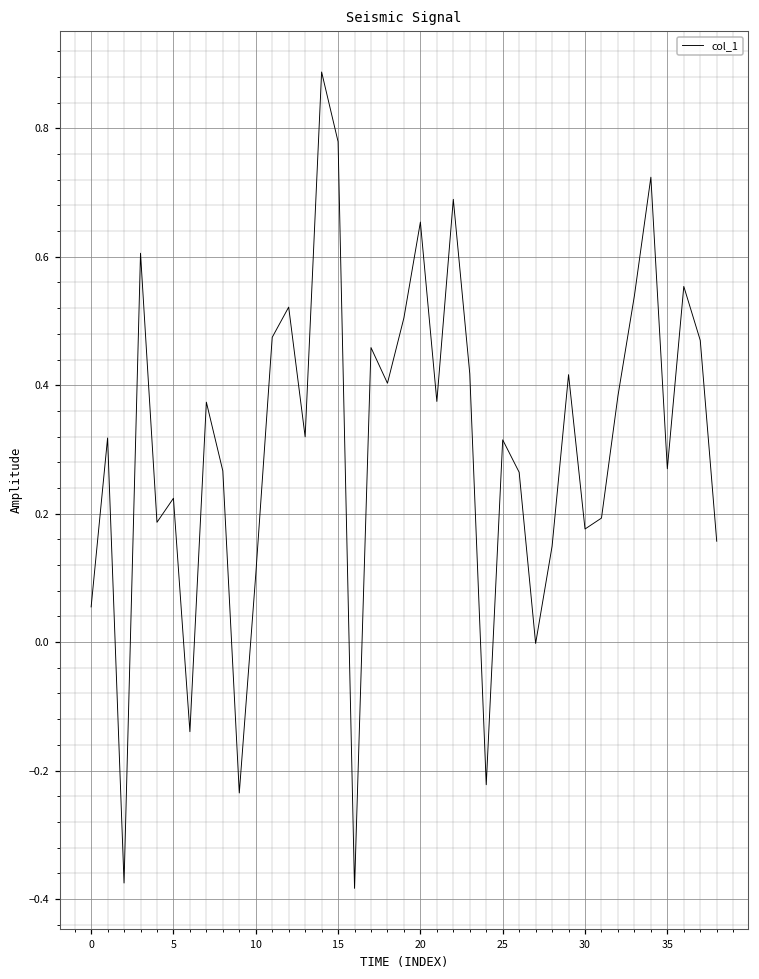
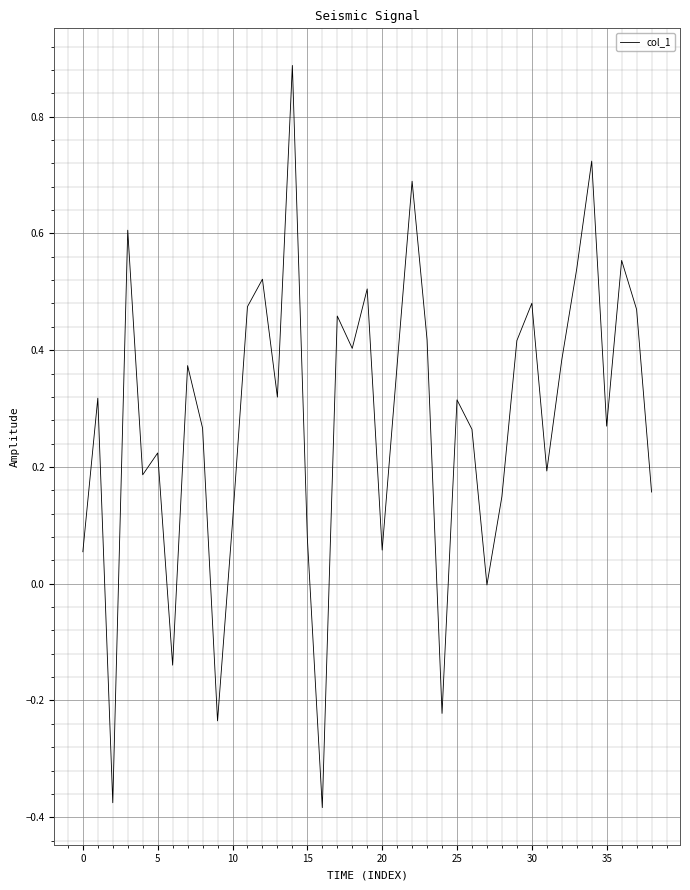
  {
    "0": 0.05,
    "5": 0.22,
    "10": 0.11,
-   "15": 0.78,
-   "20": 0.65,
+   "15": 0.08,
+   "20": 0.06,
    "25": 0.32,
-   "30": 0.18,
+   "30": 0.48,
    "35": 0.27
  }
